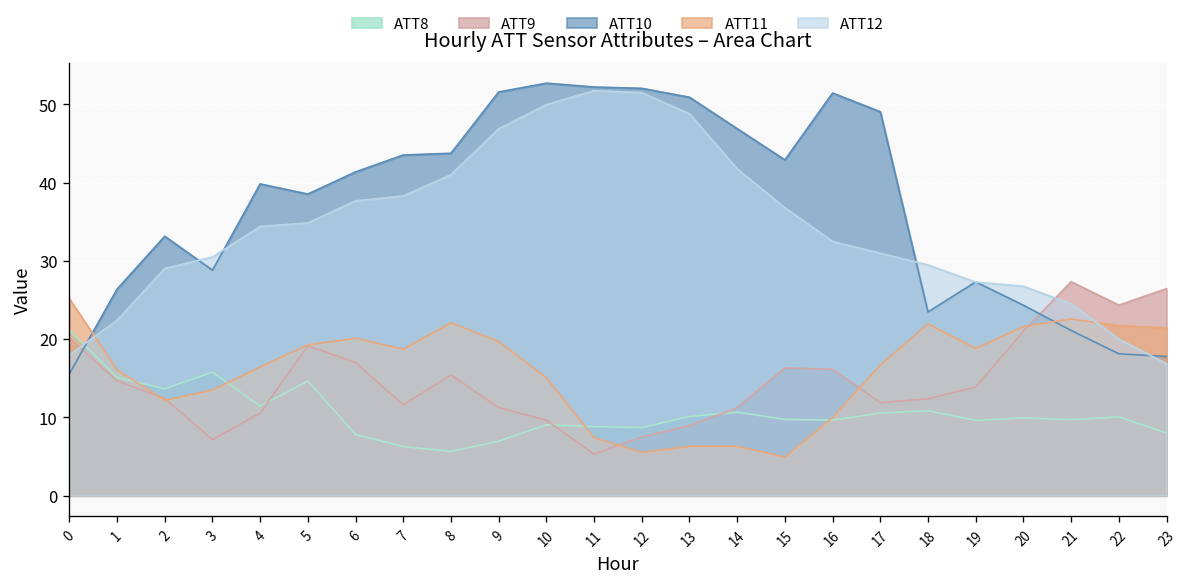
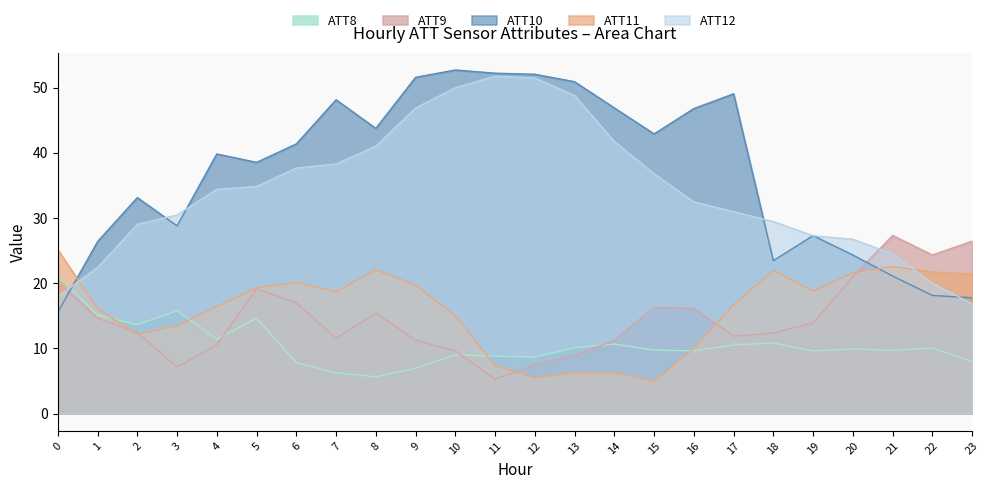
  {
    "ATT10": {
      "0": 16,
      "1": 26,
      "2": 33,
      "3": 29,
      "4": 40,
      "5": 39,
      "6": 41,
-     "7": 44,
+     "7": 48,
      "8": 44,
      "9": 52,
      "10": 53,
      "11": 52,
      "12": 52,
      "13": 51,
      "14": 47,
      "15": 43,
-     "16": 51,
+     "16": 47,
      "17": 49,
      "18": 23,
      "20": 24,
      "21": 21,
      "22": 18,
      "23": 18
    }
  }
